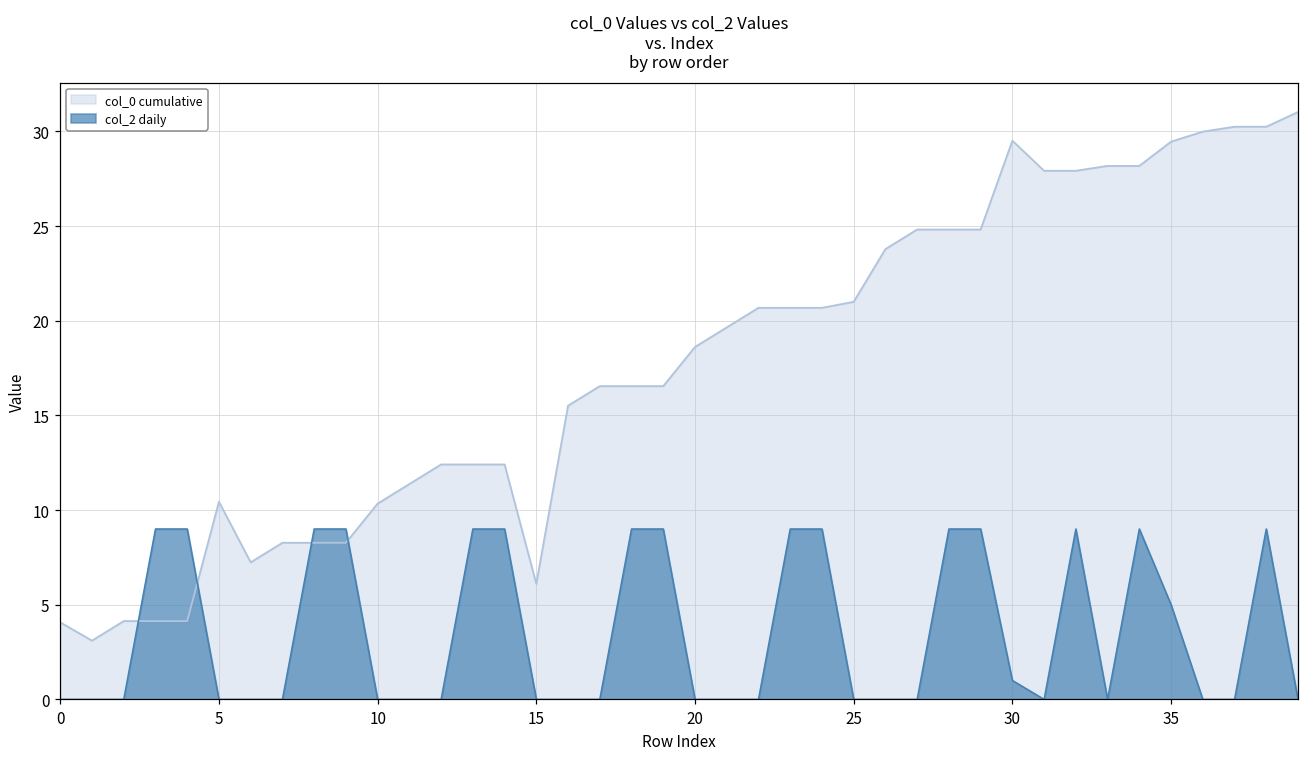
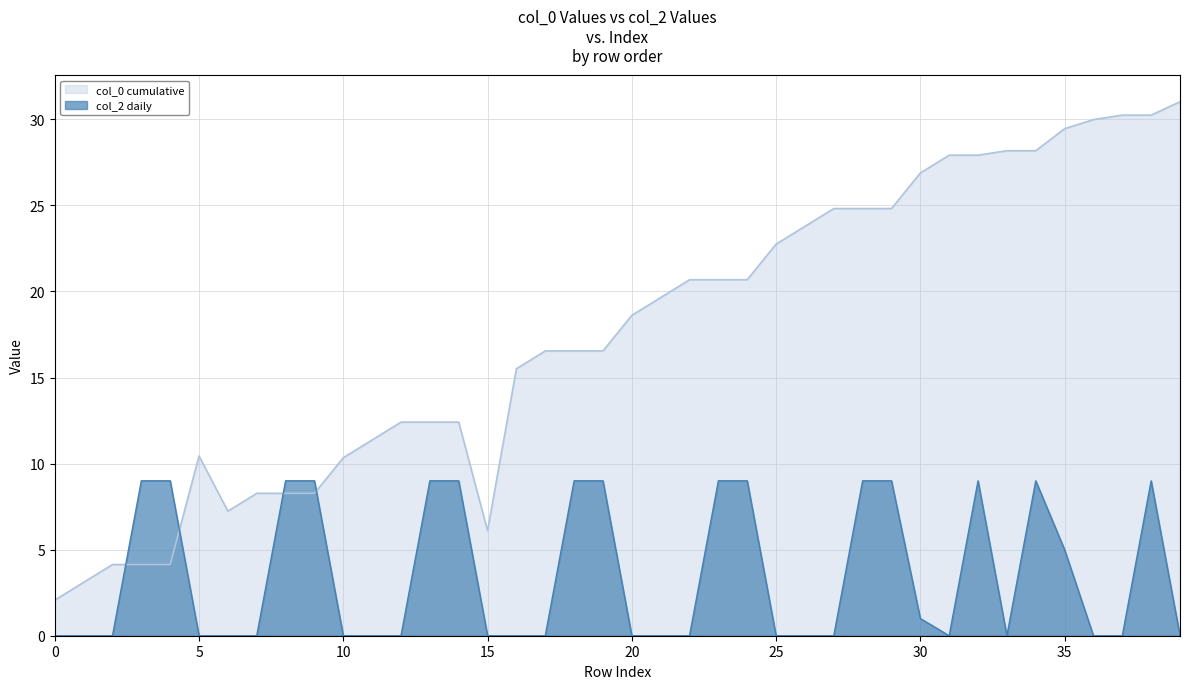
  {
    "col_0 cumulative": {
-     "0": 4.1,
+     "0": 2.1,
      "5": 10.4,
      "10": 10.3,
      "15": 6.1,
      "20": 18.6,
-     "25": 21.0,
-     "30": 29.5,
+     "25": 22.7,
+     "30": 26.9,
      "35": 29.5
    },
    "col_2 daily": {
      "0": 0.0,
      "5": 0.0,
      "10": 0.0,
      "15": 0.0,
      "20": 0.0,
      "25": 0.0,
      "30": 1.0,
      "35": 5.0
    }
  }
